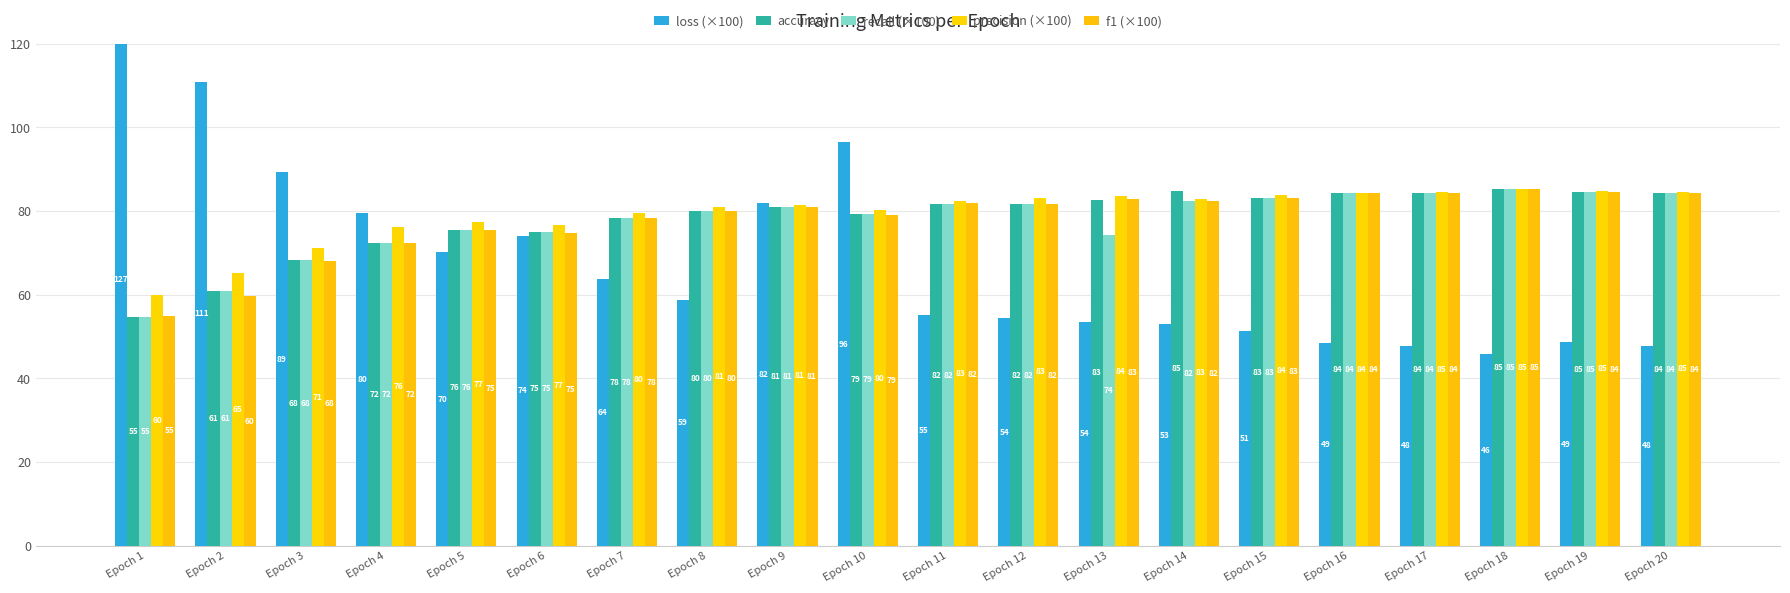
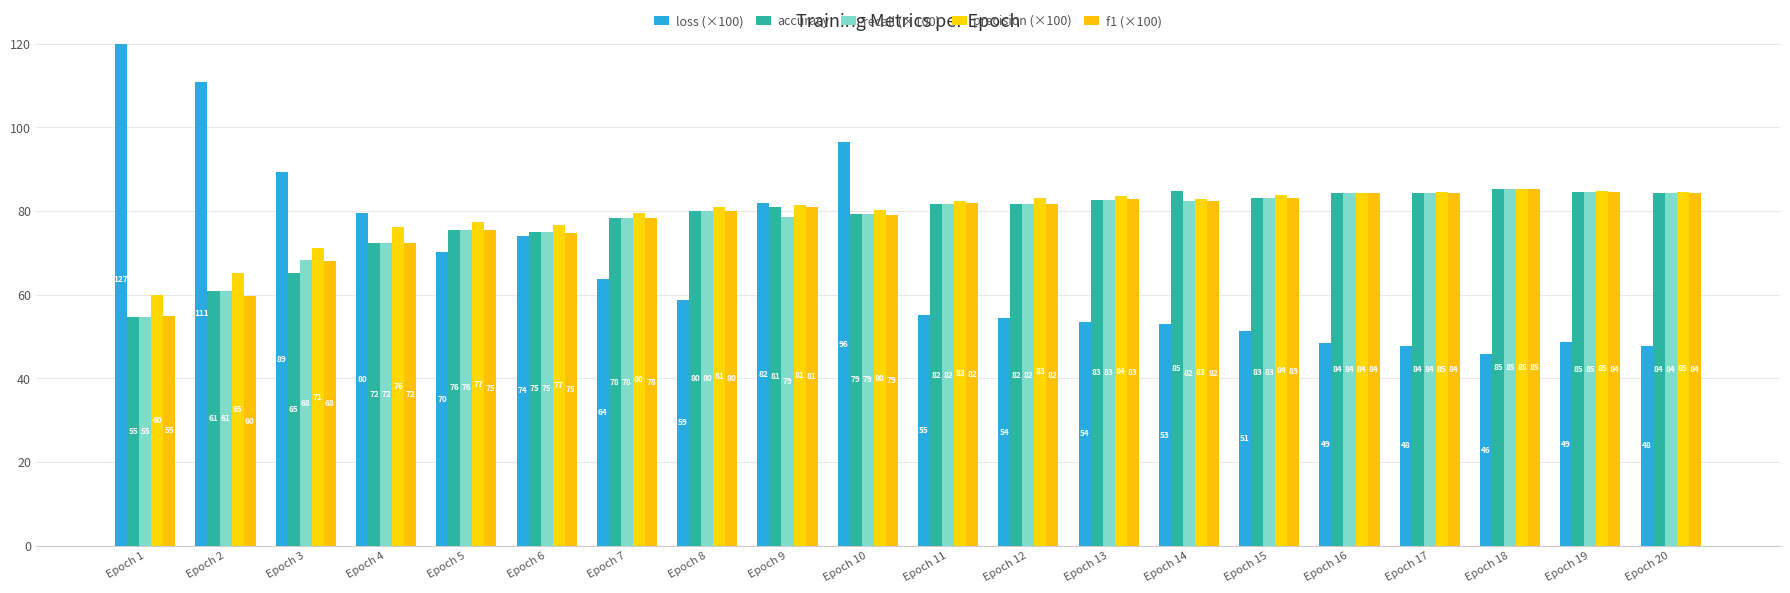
  {
    "loss (×100)": {
      "Epoch 2": 111,
      "Epoch 3": 89,
      "Epoch 4": 80,
      "Epoch 5": 70,
      "Epoch 6": 74,
      "Epoch 7": 64,
      "Epoch 8": 59,
      "Epoch 9": 82,
      "Epoch 10": 96,
      "Epoch 11": 55,
      "Epoch 12": 54,
      "Epoch 13": 54,
      "Epoch 14": 53,
      "Epoch 15": 51,
      "Epoch 16": 49,
      "Epoch 17": 48,
      "Epoch 18": 46,
      "Epoch 19": 49,
      "Epoch 20": 48
    },
    "accuracy": {
      "Epoch 1": 55,
      "Epoch 2": 61,
-     "Epoch 3": 68,
+     "Epoch 3": 65,
      "Epoch 4": 72,
      "Epoch 5": 76,
      "Epoch 6": 75,
      "Epoch 7": 78,
      "Epoch 8": 80,
      "Epoch 9": 81,
      "Epoch 10": 79,
      "Epoch 11": 82,
      "Epoch 12": 82,
      "Epoch 13": 83,
      "Epoch 14": 85,
      "Epoch 15": 83,
      "Epoch 16": 84,
      "Epoch 17": 84,
      "Epoch 18": 85,
      "Epoch 19": 85,
      "Epoch 20": 84
    },
    "recall (×100)": {
      "Epoch 1": 55,
      "Epoch 2": 61,
      "Epoch 3": 68,
      "Epoch 4": 72,
      "Epoch 5": 76,
      "Epoch 6": 75,
      "Epoch 7": 78,
      "Epoch 8": 80,
-     "Epoch 9": 81,
+     "Epoch 9": 79,
      "Epoch 10": 79,
      "Epoch 11": 82,
      "Epoch 12": 82,
-     "Epoch 13": 74,
+     "Epoch 13": 83,
      "Epoch 14": 82,
      "Epoch 15": 83,
      "Epoch 16": 84,
      "Epoch 17": 84,
      "Epoch 18": 85,
      "Epoch 19": 85,
      "Epoch 20": 84
    }
  }
